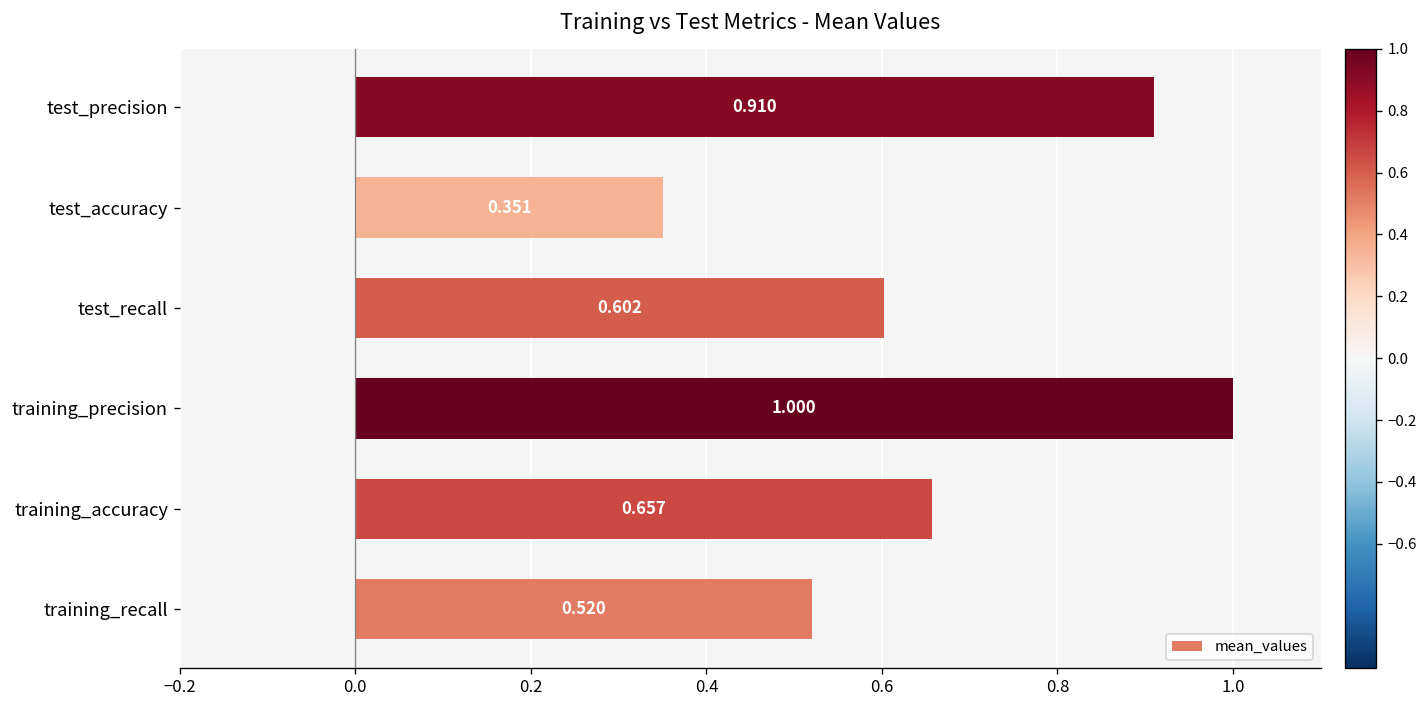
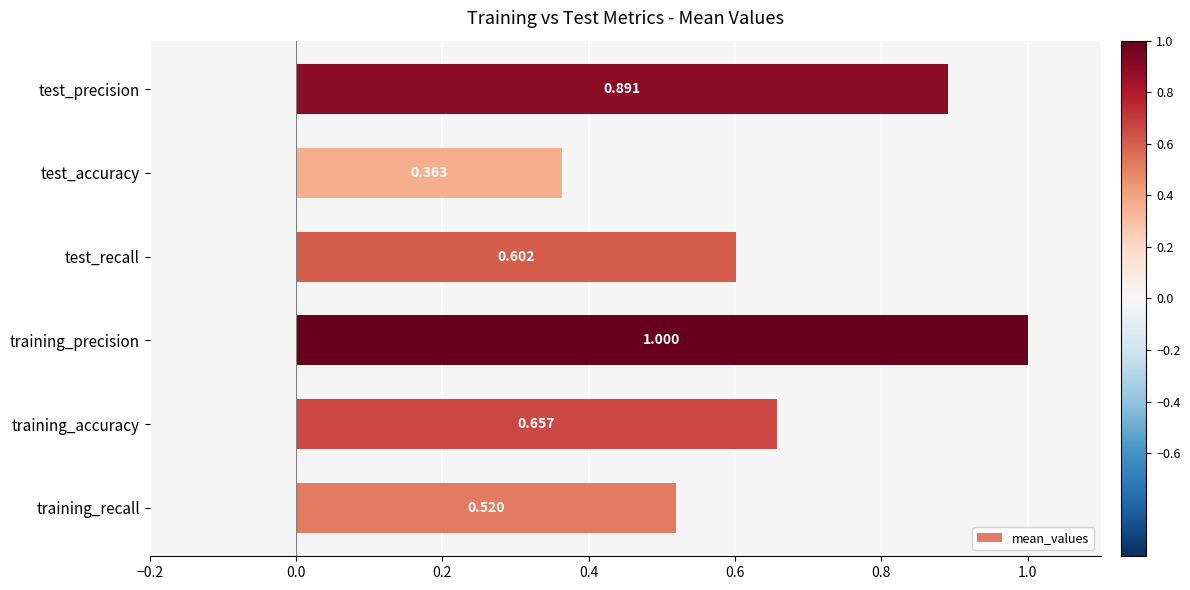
  {
-   "test_precision": 0.910,
-   "test_accuracy": 0.351,
+   "test_precision": 0.891,
+   "test_accuracy": 0.363,
    "test_recall": 0.602,
    "training_precision": 1.000,
    "training_accuracy": 0.657,
    "training_recall": 0.520
  }
